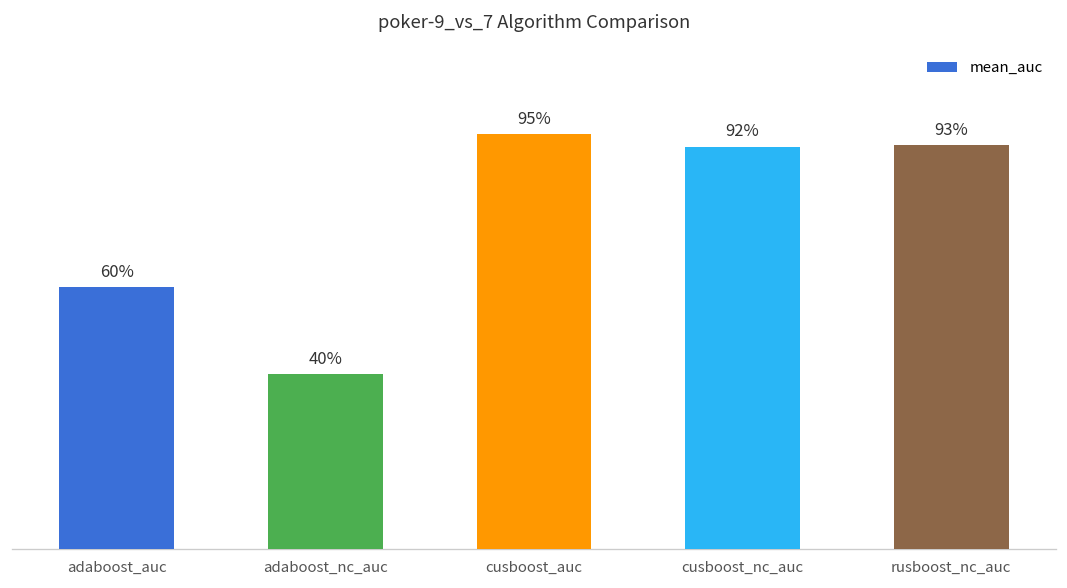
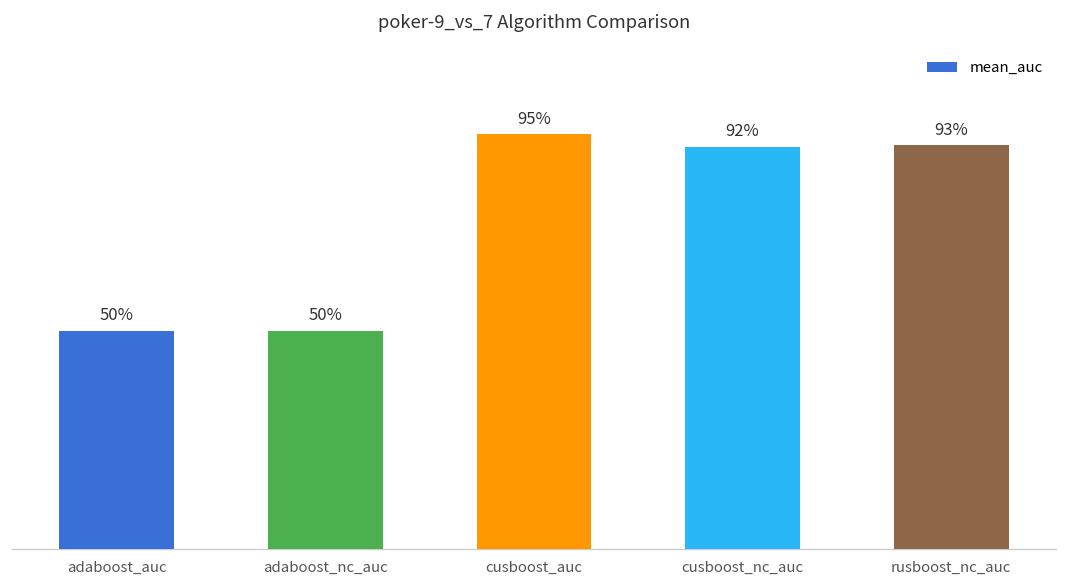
  {
-   "adaboost_auc": "60%",
-   "adaboost_nc_auc": "40%",
+   "adaboost_auc": "50%",
+   "adaboost_nc_auc": "50%",
    "cusboost_auc": "95%",
    "cusboost_nc_auc": "92%",
    "rusboost_nc_auc": "93%"
  }
